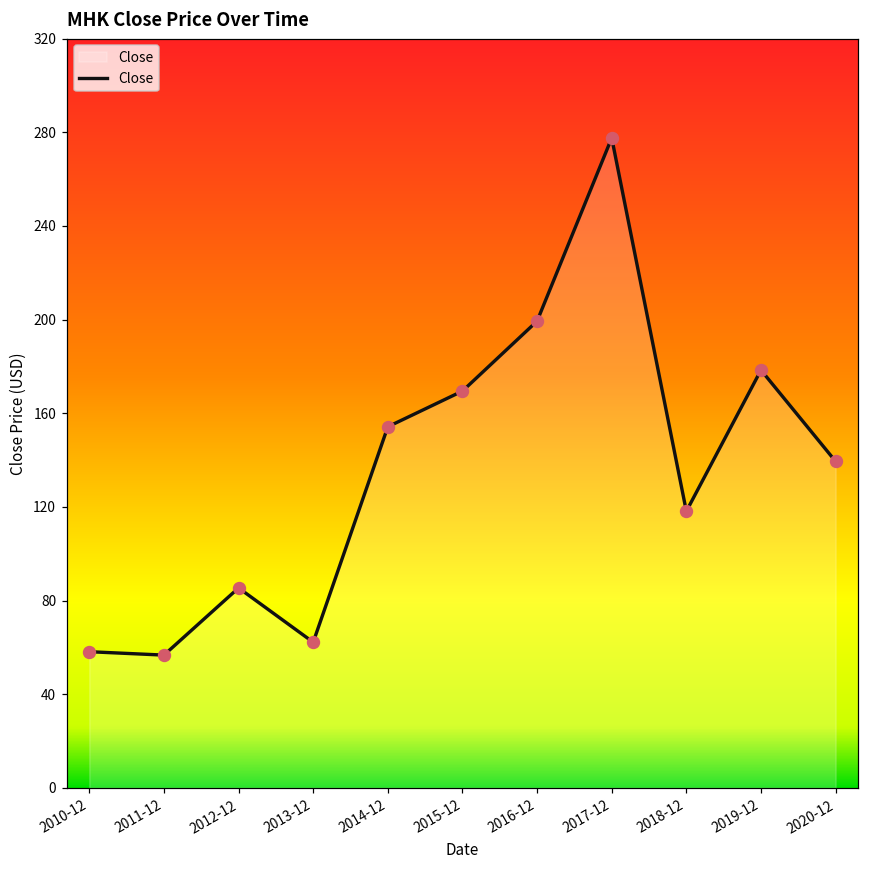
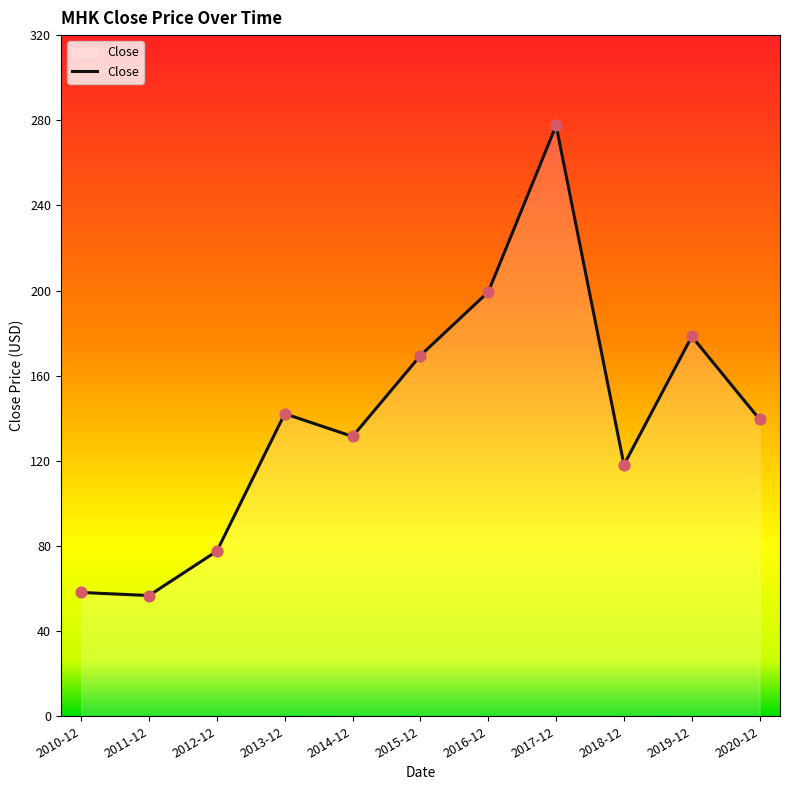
  {
    "2010-12": 58,
    "2011-12": 57,
-   "2012-12": 85,
-   "2013-12": 62,
-   "2014-12": 154,
+   "2012-12": 78,
+   "2013-12": 142,
+   "2014-12": 131,
    "2015-12": 169,
    "2016-12": 199,
    "2017-12": 278,
    "2018-12": 118,
    "2019-12": 178,
    "2020-12": 139
  }
